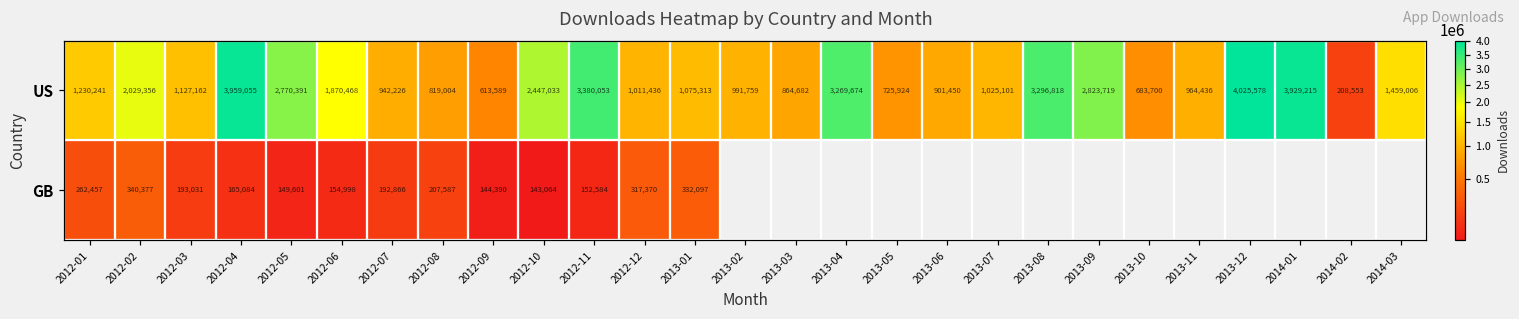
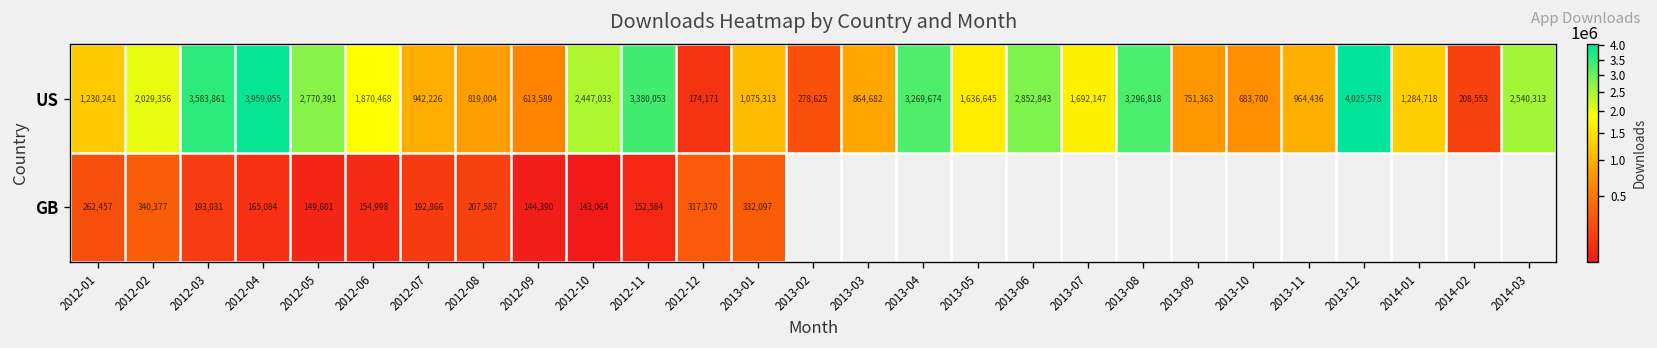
  {
    "US": {
      "2012-01": "1,230,241",
      "2012-02": "2,029,356",
-     "2012-03": "1,127,162",
+     "2012-03": "3,583,861",
      "2012-04": "3,959,055",
      "2012-05": "2,770,391",
      "2012-06": "1,870,468",
      "2012-07": "942,226",
      "2012-08": "819,004",
      "2012-09": "613,589",
      "2012-10": "2,447,033",
      "2012-11": "3,380,053",
-     "2012-12": "1,011,436",
+     "2012-12": "174,171",
      "2013-01": "1,075,313",
-     "2013-02": "991,759",
+     "2013-02": "278,625",
      "2013-03": "864,682",
      "2013-04": "3,269,674",
-     "2013-05": "725,924",
-     "2013-06": "901,450",
-     "2013-07": "1,025,101",
+     "2013-05": "1,636,645",
+     "2013-06": "2,852,843",
+     "2013-07": "1,692,147",
      "2013-08": "3,296,818",
-     "2013-09": "2,823,719",
+     "2013-09": "751,363",
      "2013-10": "683,700",
      "2013-11": "964,436",
      "2013-12": "4,025,578",
-     "2014-01": "3,929,215",
+     "2014-01": "1,284,718",
      "2014-02": "208,553",
-     "2014-03": "1,459,006"
+     "2014-03": "2,540,313"
    },
    "GB": {
      "2012-01": "262,457",
      "2012-02": "340,377",
      "2012-03": "193,031",
      "2012-04": "165,084",
      "2012-05": "149,601",
      "2012-06": "154,998",
      "2012-07": "192,866",
      "2012-08": "207,587",
      "2012-09": "144,390",
      "2012-10": "143,064",
      "2012-11": "152,584",
      "2012-12": "317,370",
      "2013-01": "332,097"
    }
  }
